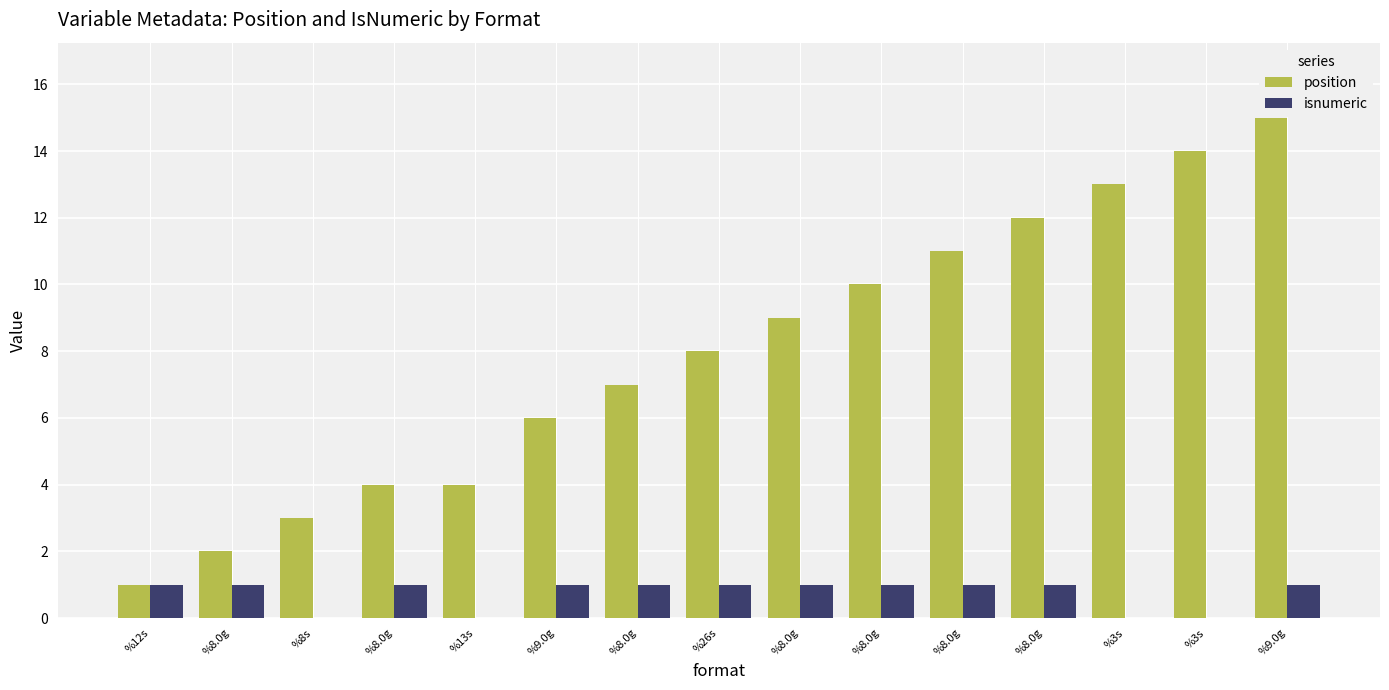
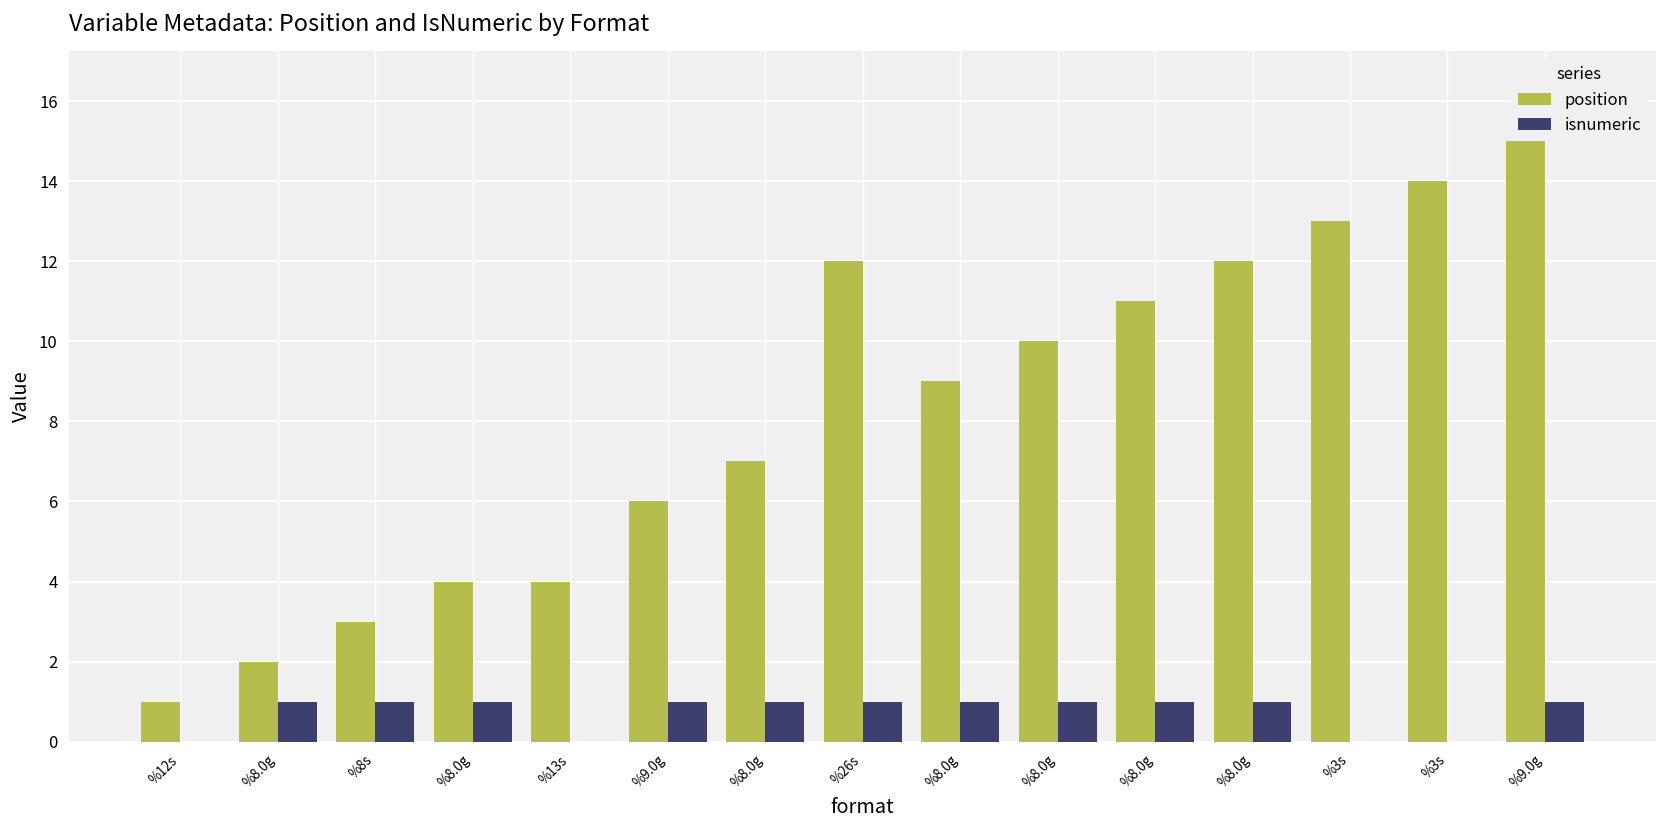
  {
    "position": {
      "%12s": 1,
      "%8s": 3,
      "%13s": 4,
-     "%26s": 8
+     "%26s": 12
    },
    "isnumeric": {
-     "%12s": 1,
-     "%8s": 0,
+     "%12s": 0,
+     "%8s": 1,
      "%13s": 0,
      "%26s": 1
    }
  }
